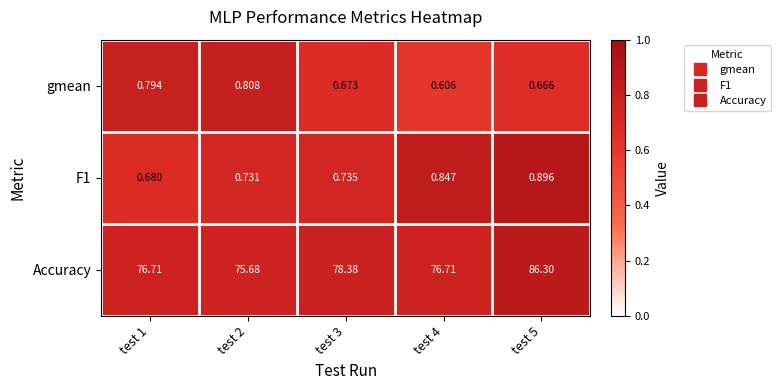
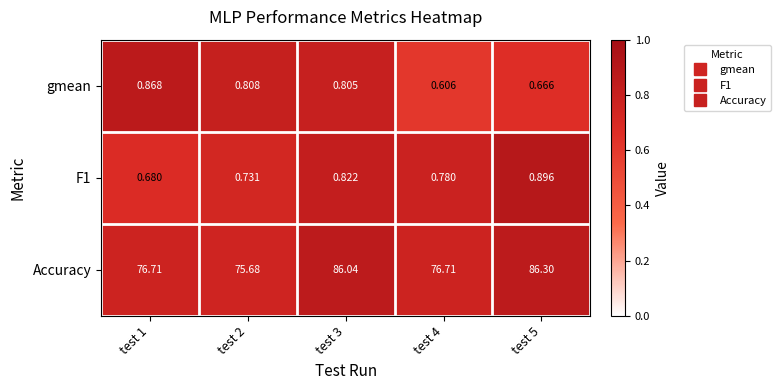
  {
    "gmean": {
-     "test 1": 0.794,
+     "test 1": 0.868,
      "test 2": 0.808,
-     "test 3": 0.673,
+     "test 3": 0.805,
      "test 4": 0.606,
      "test 5": 0.666
    },
    "F1": {
      "test 1": 0.680,
      "test 2": 0.731,
-     "test 3": 0.735,
-     "test 4": 0.847,
+     "test 3": 0.822,
+     "test 4": 0.780,
      "test 5": 0.896
    },
    "Accuracy": {
      "test 1": 76.71,
      "test 2": 75.68,
-     "test 3": 78.38,
+     "test 3": 86.04,
      "test 4": 76.71,
      "test 5": 86.30
    }
  }
